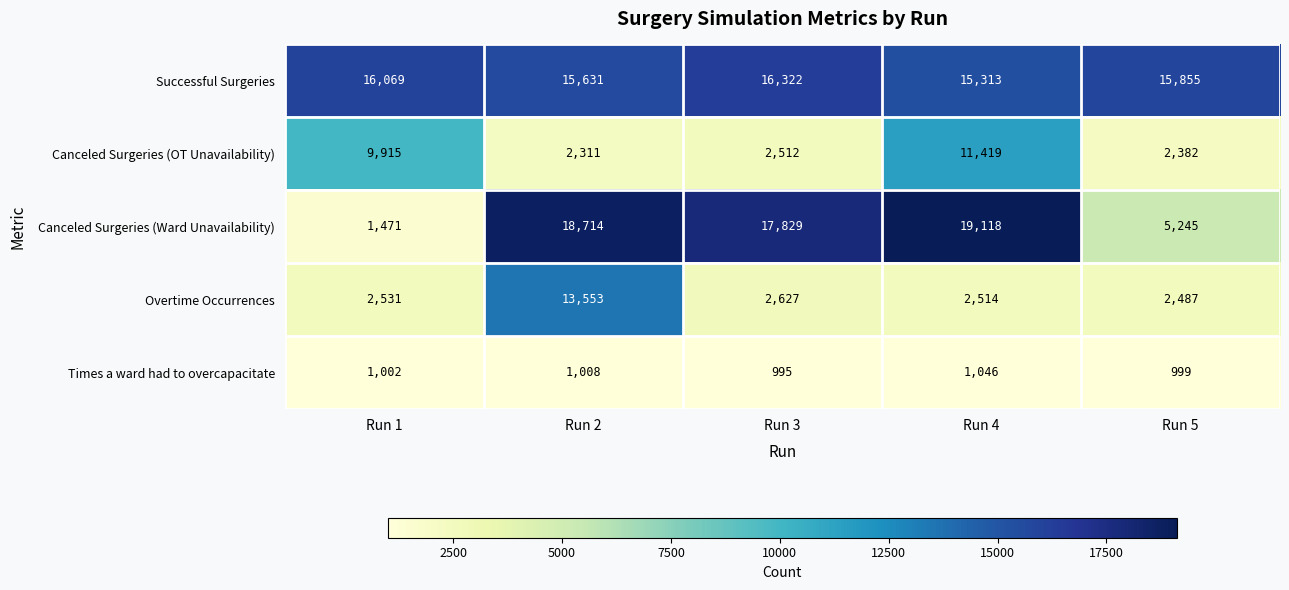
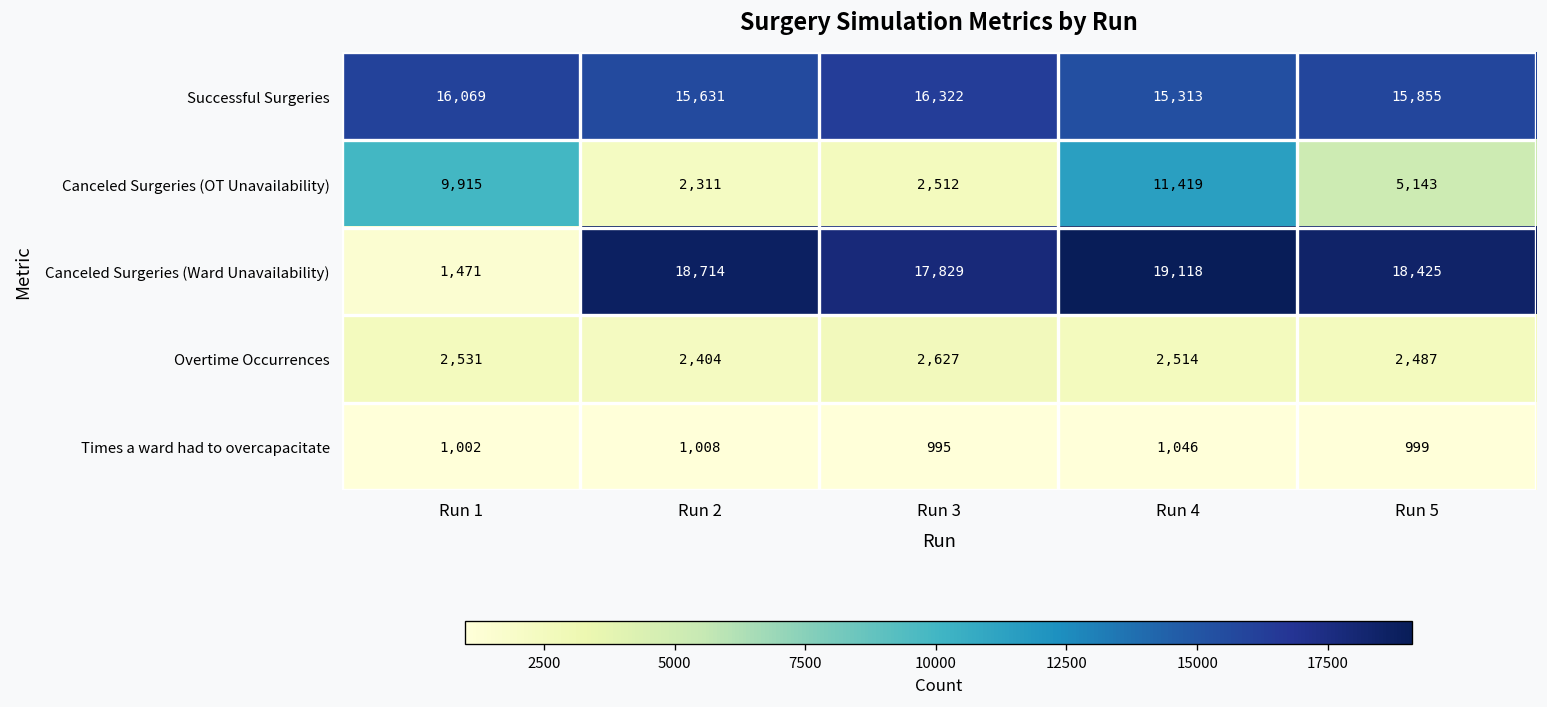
  {
    "Successful Surgeries": {
      "Run 1": "16,069",
      "Run 2": "15,631",
      "Run 3": "16,322",
      "Run 4": "15,313",
      "Run 5": "15,855"
    },
    "Canceled Surgeries (OT Unavailability)": {
      "Run 1": "9,915",
      "Run 2": "2,311",
      "Run 3": "2,512",
      "Run 4": "11,419",
-     "Run 5": "2,382"
+     "Run 5": "5,143"
    },
    "Canceled Surgeries (Ward Unavailability)": {
      "Run 1": "1,471",
      "Run 2": "18,714",
      "Run 3": "17,829",
      "Run 4": "19,118",
-     "Run 5": "5,245"
+     "Run 5": "18,425"
    },
    "Overtime Occurrences": {
      "Run 1": "2,531",
-     "Run 2": "13,553",
+     "Run 2": "2,404",
      "Run 3": "2,627",
      "Run 4": "2,514",
      "Run 5": "2,487"
    },
    "Times a ward had to overcapacitate": {
      "Run 1": "1,002",
      "Run 2": "1,008",
      "Run 3": "995",
      "Run 4": "1,046",
      "Run 5": "999"
    }
  }
